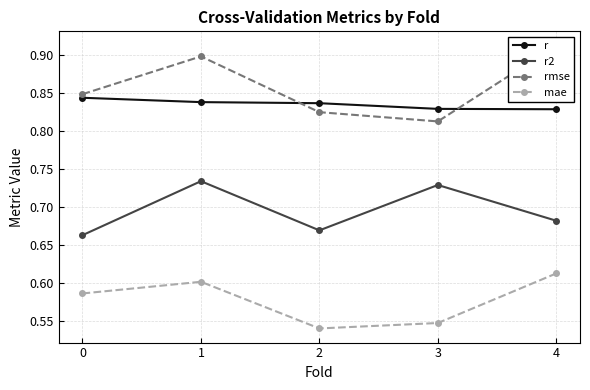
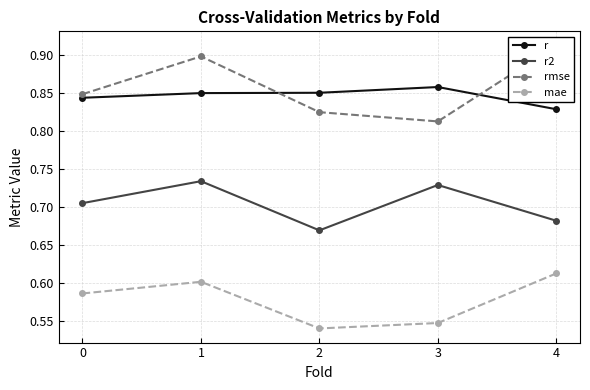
  {
    "r": {
      "0": 0.84,
-     "1": 0.84,
-     "2": 0.84,
-     "3": 0.83,
+     "1": 0.85,
+     "2": 0.85,
+     "3": 0.86,
      "4": 0.83
    },
    "r2": {
-     "0": 0.66,
+     "0": 0.70,
      "1": 0.73,
      "2": 0.67,
      "3": 0.73,
      "4": 0.68
    },
    "rmse": {
      "0": 0.85,
      "1": 0.90,
      "2": 0.82,
      "3": 0.81
    },
    "mae": {
      "0": 0.59,
      "1": 0.60,
      "2": 0.54,
      "3": 0.55,
      "4": 0.61
    }
  }
